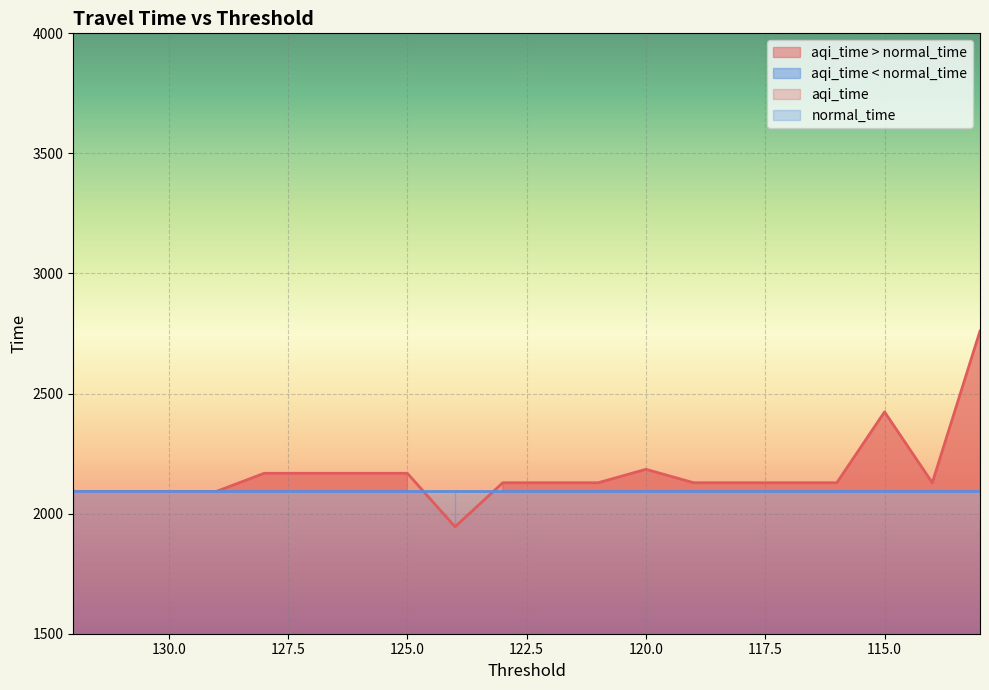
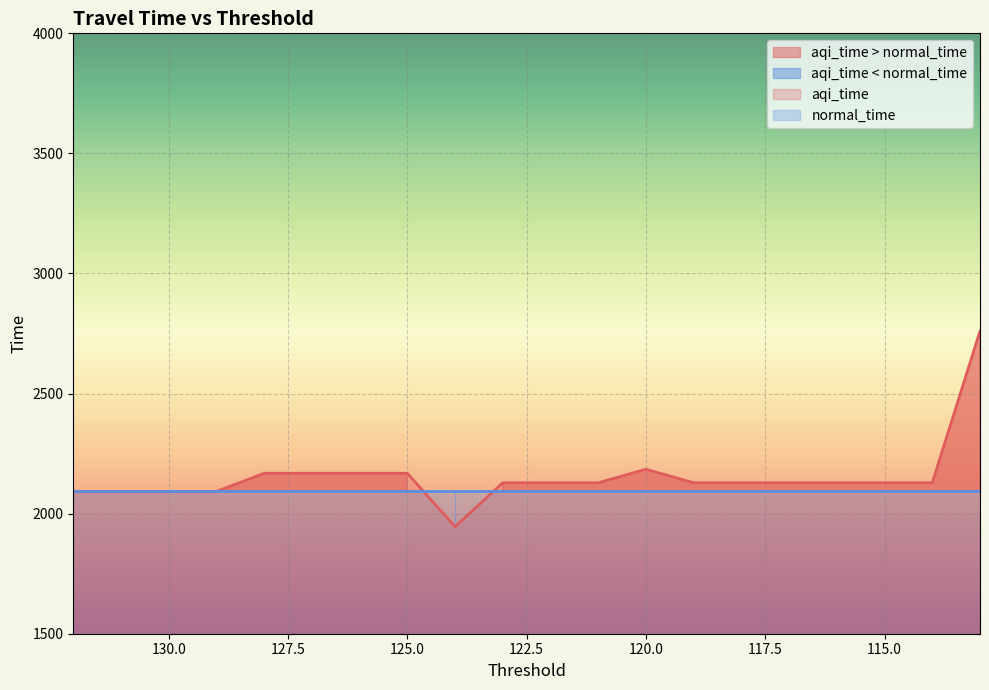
  {
    "aqi_time": {
      "125.0": 2170,
      "120.0": 2180,
-     "115.0": 2420
+     "115.0": 2130
    },
    "normal_time": {
      "125.0": 2090,
      "120.0": 2090,
      "115.0": 2090
    }
  }
